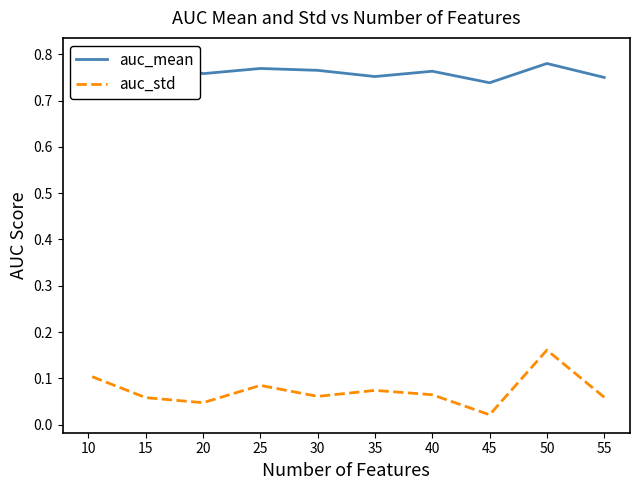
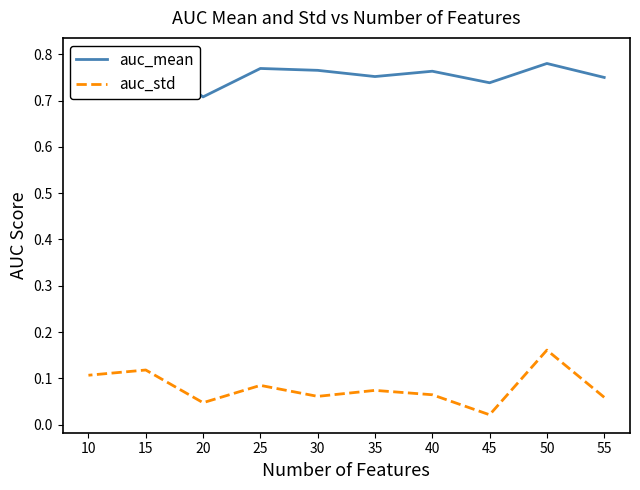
  {
    "auc_mean": {
-     "20": 0.76,
+     "20": 0.71,
      "25": 0.77,
      "30": 0.77,
      "35": 0.75,
      "40": 0.76,
      "45": 0.74,
      "50": 0.78,
      "55": 0.75
    },
    "auc_std": {
      "10": 0.11,
-     "15": 0.06,
+     "15": 0.12,
      "20": 0.05,
      "25": 0.08,
      "30": 0.06,
      "35": 0.07,
      "40": 0.06,
      "45": 0.02,
      "50": 0.16,
      "55": 0.06
    }
  }
